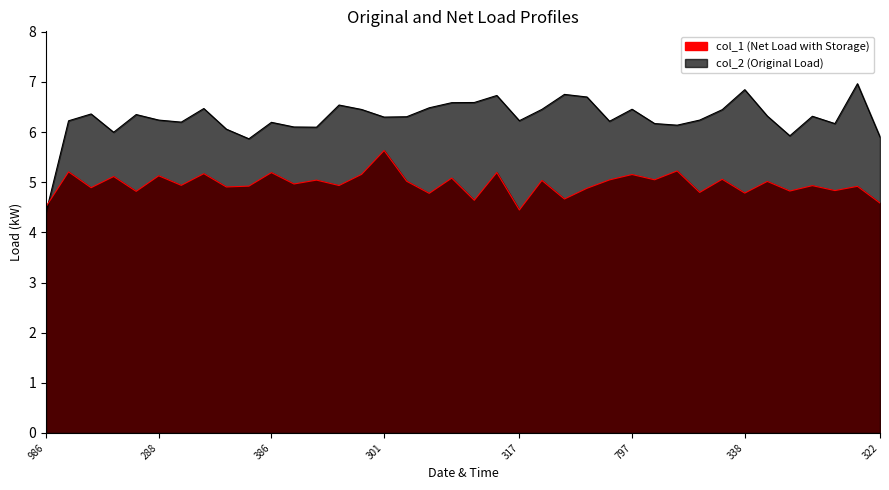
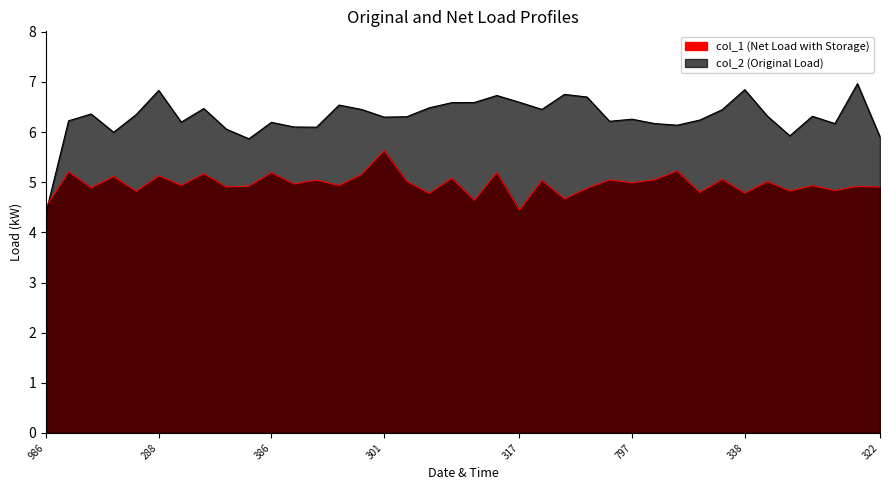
  {
    "col_1 (Net Load with Storage)": {
      "986": 4.5,
      "288": 5.1,
      "386": 5.2,
      "301": 5.6,
      "317": 4.4,
-     "797": 5.2,
+     "797": 5.0,
      "338": 4.8,
-     "322": 4.6
+     "322": 4.9
    },
    "col_2 (Original Load)": {
      "986": 4.4,
-     "288": 6.2,
+     "288": 6.8,
      "386": 6.2,
      "301": 6.3,
-     "317": 6.2,
-     "797": 6.5,
+     "317": 6.6,
+     "797": 6.3,
      "338": 6.8,
      "322": 5.9
    }
  }
